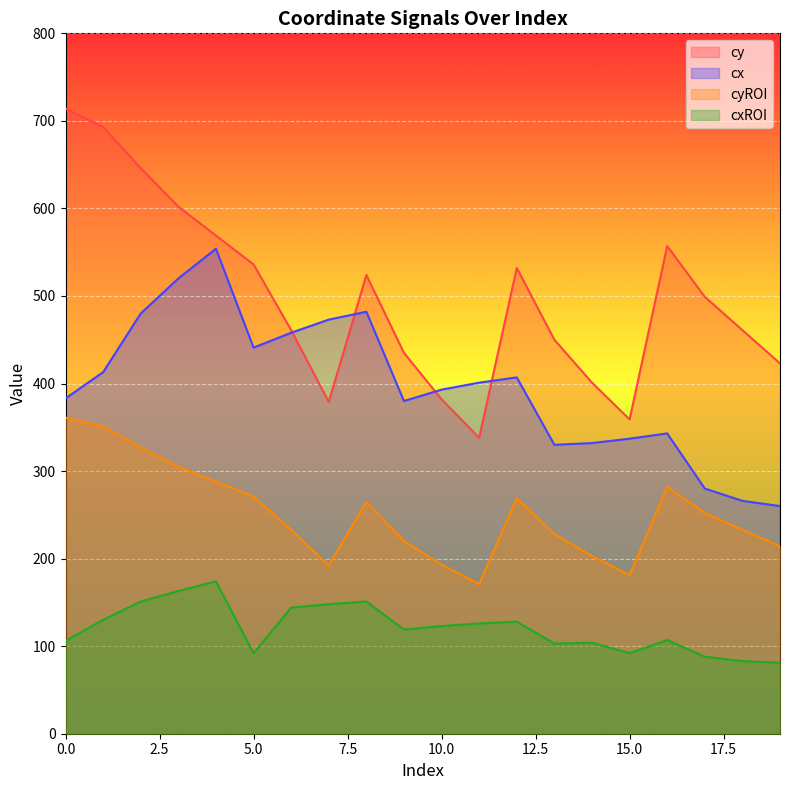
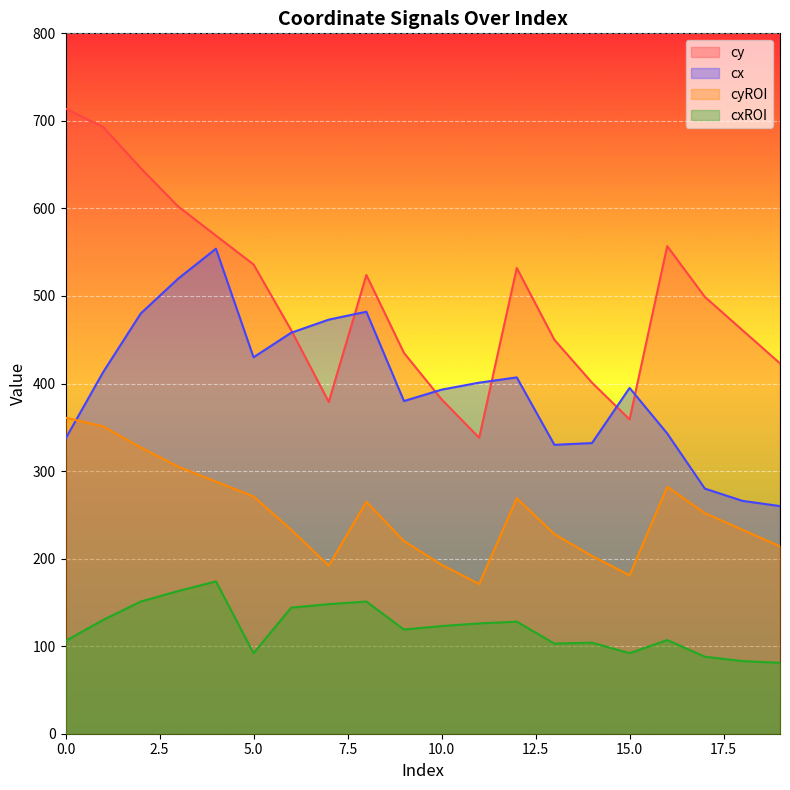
  {
    "cx": {
-     "0.0": 380,
-     "5.0": 440,
+     "0.0": 340,
+     "5.0": 430,
      "10.0": 390,
-     "15.0": 340
+     "15.0": 400
    },
    "cxROI": {
      "0.0": 110,
      "5.0": 90,
      "10.0": 120,
      "15.0": 90
    }
  }
